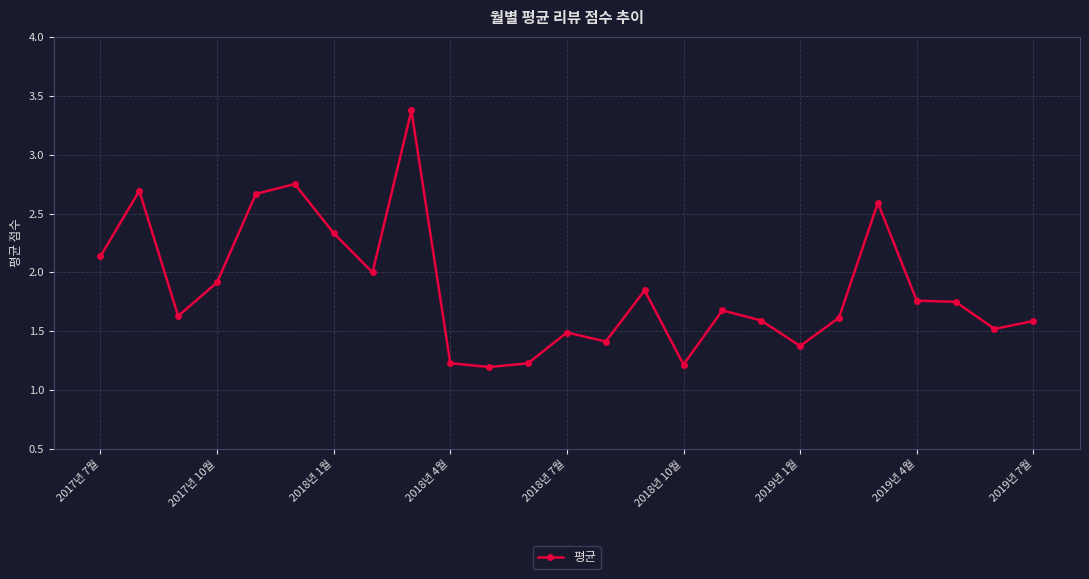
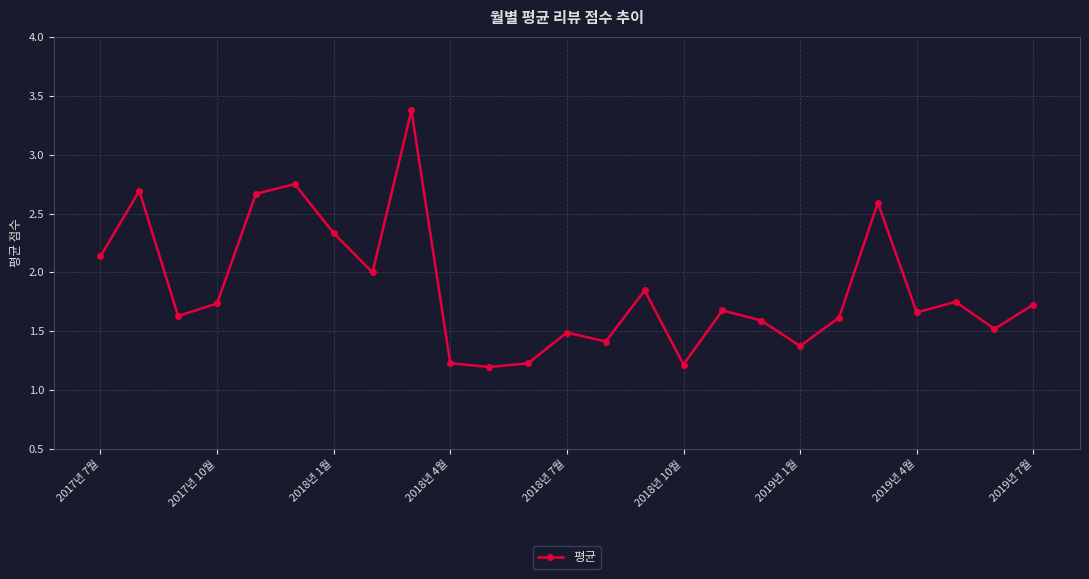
  {
    "2017년 7월": 2.14,
-   "2017년 10월": 1.91,
+   "2017년 10월": 1.74,
    "2018년 1월": 2.33,
    "2018년 4월": 1.23,
    "2018년 7월": 1.49,
    "2018년 10월": 1.22,
    "2019년 1월": 1.38,
-   "2019년 4월": 1.76,
-   "2019년 7월": 1.59
+   "2019년 4월": 1.66,
+   "2019년 7월": 1.73
  }
